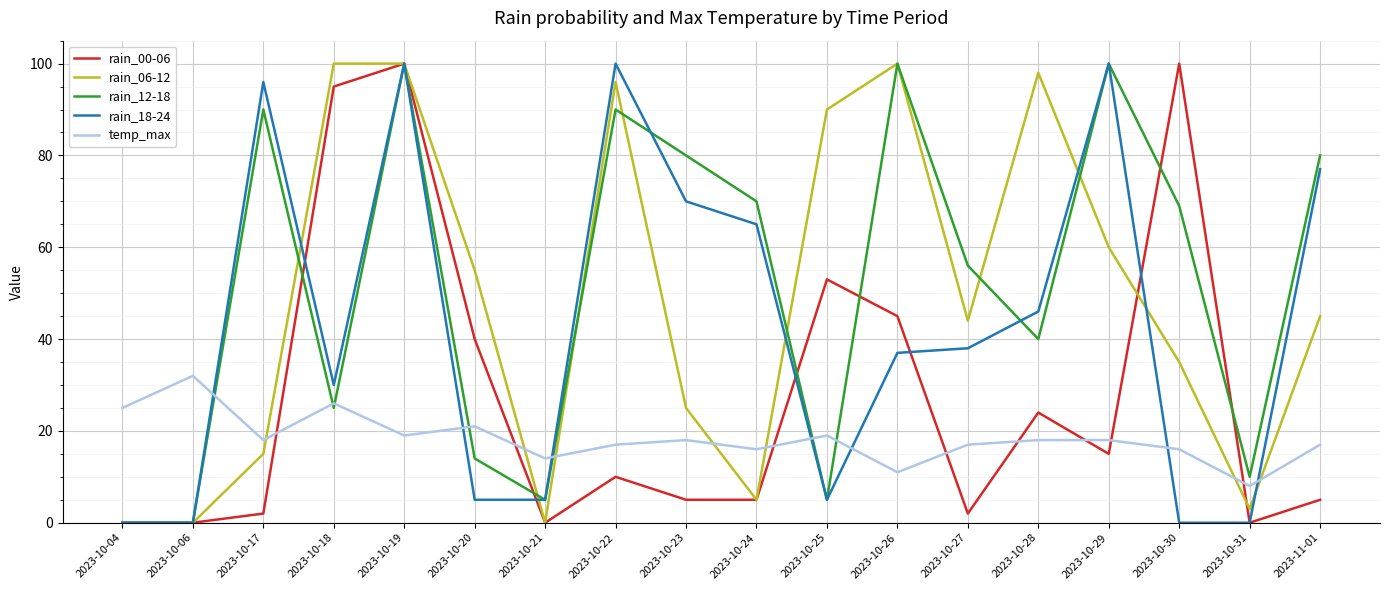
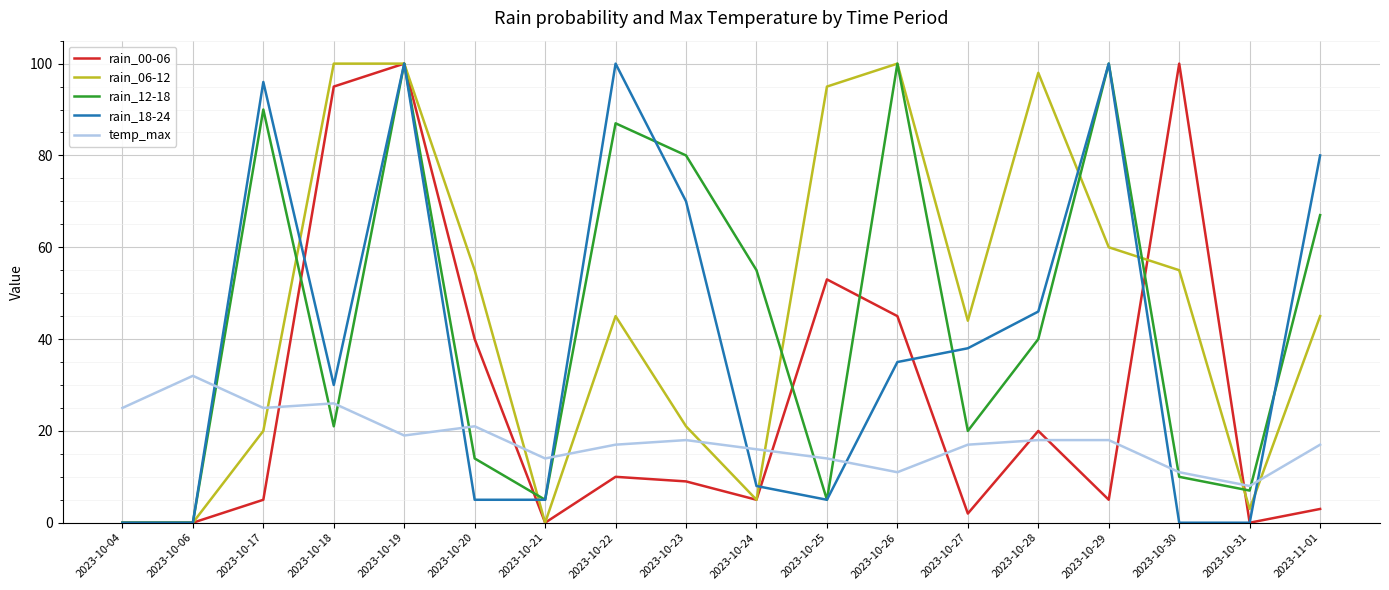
  {
    "rain_00-06": {
-     "2023-10-17": 2,
+     "2023-10-17": 5,
      "2023-10-18": 95,
      "2023-10-20": 40,
      "2023-10-22": 10,
-     "2023-10-23": 5,
+     "2023-10-23": 9,
      "2023-10-25": 53,
      "2023-10-26": 45,
      "2023-10-27": 2,
-     "2023-10-28": 24,
-     "2023-10-29": 15,
+     "2023-10-28": 20,
+     "2023-10-29": 5,
      "2023-10-30": 100,
-     "2023-11-01": 5
+     "2023-11-01": 3
    },
    "rain_06-12": {
-     "2023-10-17": 15,
+     "2023-10-17": 20,
      "2023-10-18": 100,
      "2023-10-20": 55,
-     "2023-10-22": 96,
-     "2023-10-23": 25,
-     "2023-10-25": 90,
+     "2023-10-22": 45,
+     "2023-10-23": 21,
+     "2023-10-25": 95,
      "2023-10-27": 44,
      "2023-10-28": 98,
      "2023-10-29": 60,
-     "2023-10-30": 35,
+     "2023-10-30": 55,
      "2023-10-31": 3,
      "2023-11-01": 45
    },
    "rain_12-18": {
      "2023-10-17": 90,
-     "2023-10-18": 25,
+     "2023-10-18": 21,
      "2023-10-20": 14,
-     "2023-10-22": 90,
+     "2023-10-22": 87,
      "2023-10-23": 80,
-     "2023-10-24": 70,
-     "2023-10-27": 56,
+     "2023-10-24": 55,
+     "2023-10-27": 20,
      "2023-10-28": 40,
-     "2023-10-30": 69,
-     "2023-10-31": 10,
-     "2023-11-01": 80
+     "2023-10-30": 10,
+     "2023-10-31": 7,
+     "2023-11-01": 67
    },
    "rain_18-24": {
      "2023-10-17": 96,
      "2023-10-18": 30,
      "2023-10-20": 5,
      "2023-10-22": 100,
      "2023-10-23": 70,
-     "2023-10-24": 65,
-     "2023-10-26": 37,
+     "2023-10-24": 8,
+     "2023-10-26": 35,
      "2023-10-27": 38,
      "2023-10-28": 46,
      "2023-10-30": 0,
-     "2023-11-01": 77
+     "2023-11-01": 80
    },
    "temp_max": {
      "2023-10-04": 25,
      "2023-10-06": 32,
-     "2023-10-17": 18,
+     "2023-10-17": 25,
      "2023-10-18": 26,
      "2023-10-19": 19,
      "2023-10-20": 21,
      "2023-10-21": 14,
      "2023-10-22": 17,
      "2023-10-23": 18,
      "2023-10-24": 16,
-     "2023-10-25": 19,
+     "2023-10-25": 14,
      "2023-10-26": 11,
      "2023-10-27": 17,
      "2023-10-28": 18,
      "2023-10-29": 18,
-     "2023-10-30": 16,
+     "2023-10-30": 11,
      "2023-10-31": 8,
      "2023-11-01": 17
    }
  }
